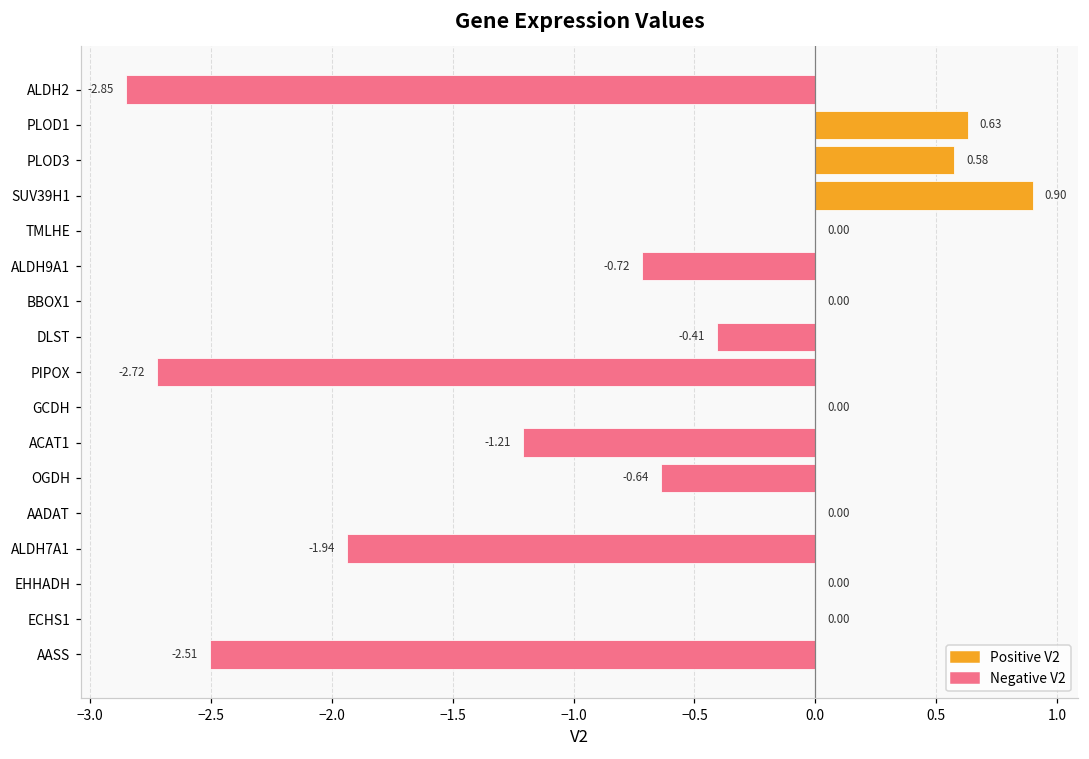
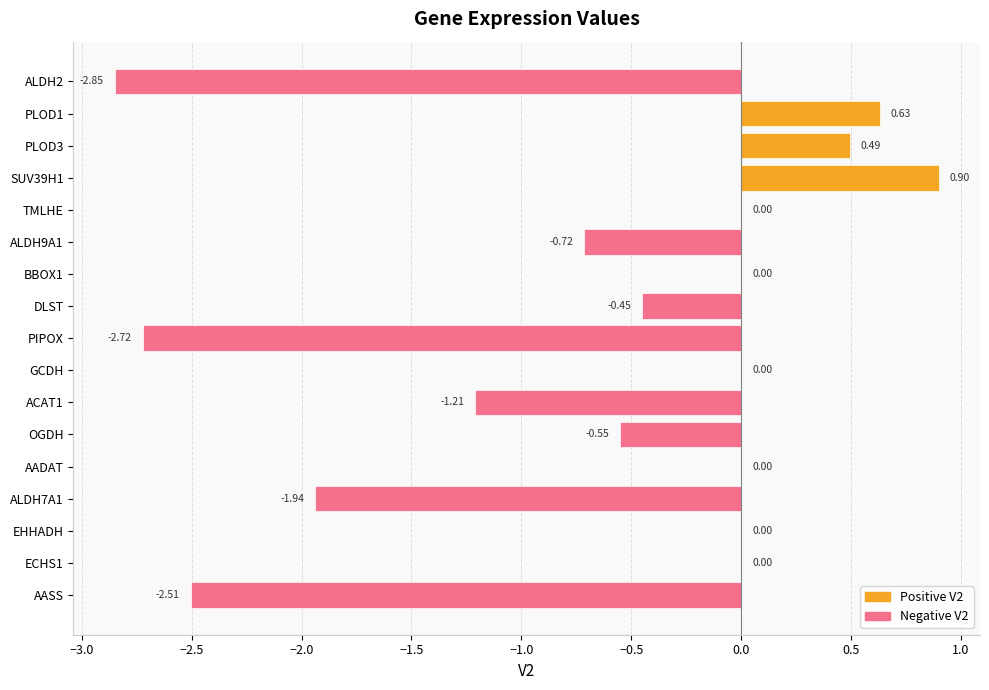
  {
    "ALDH2": -2.85,
    "PLOD1": 0.63,
-   "PLOD3": 0.58,
+   "PLOD3": 0.49,
    "SUV39H1": 0.90,
    "TMLHE": 0.00,
    "ALDH9A1": -0.72,
    "BBOX1": 0.00,
-   "DLST": -0.41,
+   "DLST": -0.45,
    "PIPOX": -2.72,
    "GCDH": 0.00,
    "ACAT1": -1.21,
-   "OGDH": -0.64,
+   "OGDH": -0.55,
    "AADAT": 0.00,
    "ALDH7A1": -1.94,
    "EHHADH": 0.00,
    "ECHS1": 0.00,
    "AASS": -2.51
  }
